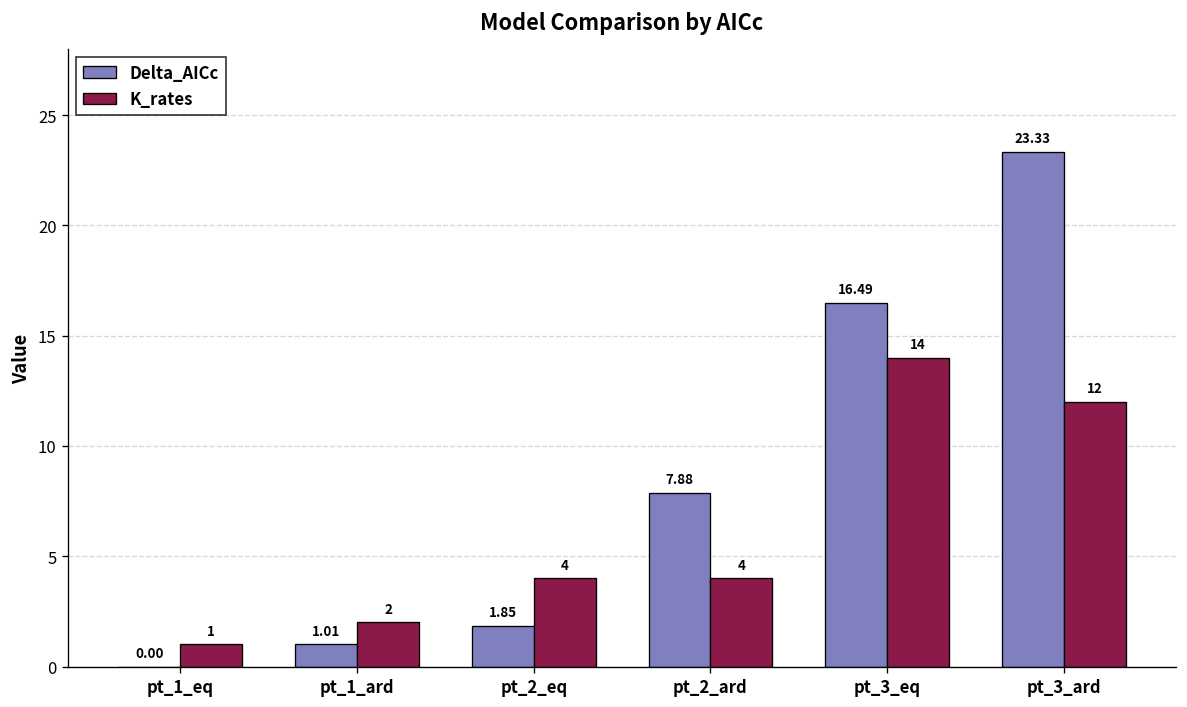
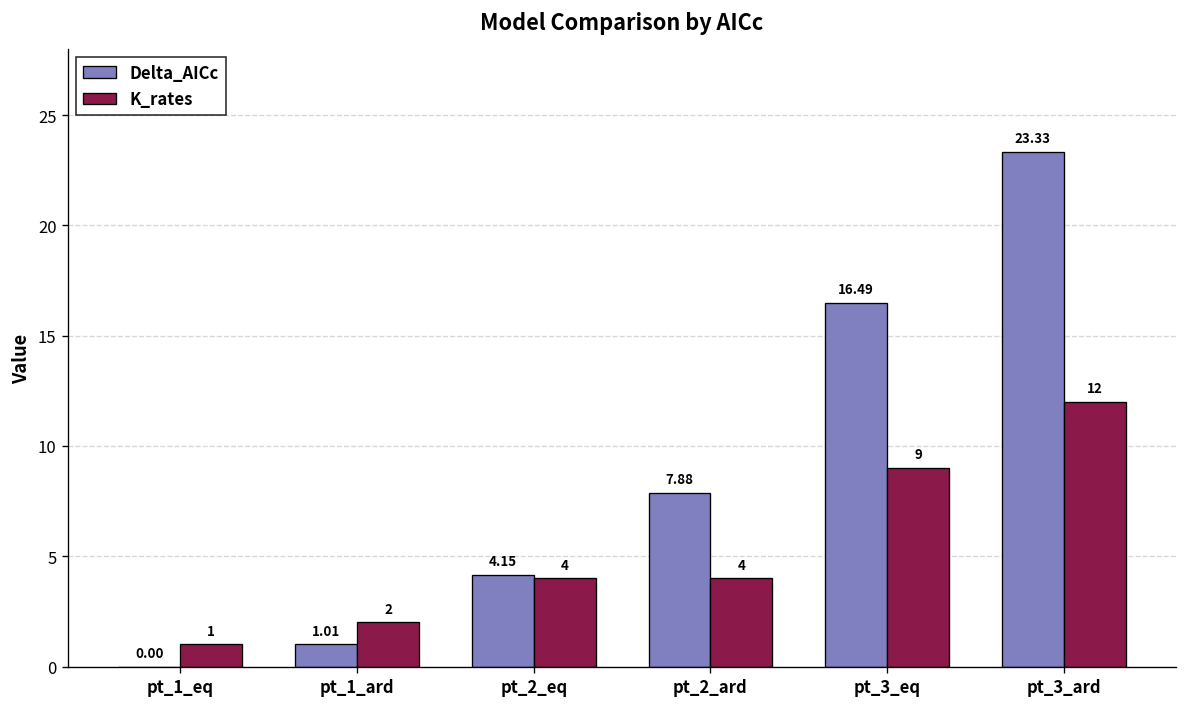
  {
    "Delta_AICc": {
      "pt_1_eq": 0.00,
      "pt_1_ard": 1.01,
-     "pt_2_eq": 1.85,
+     "pt_2_eq": 4.15,
      "pt_2_ard": 7.88,
      "pt_3_eq": 16.49,
      "pt_3_ard": 23.33
    },
    "K_rates": {
      "pt_1_eq": 1,
      "pt_1_ard": 2,
      "pt_2_eq": 4,
      "pt_2_ard": 4,
-     "pt_3_eq": 14,
+     "pt_3_eq": 9,
      "pt_3_ard": 12
    }
  }
